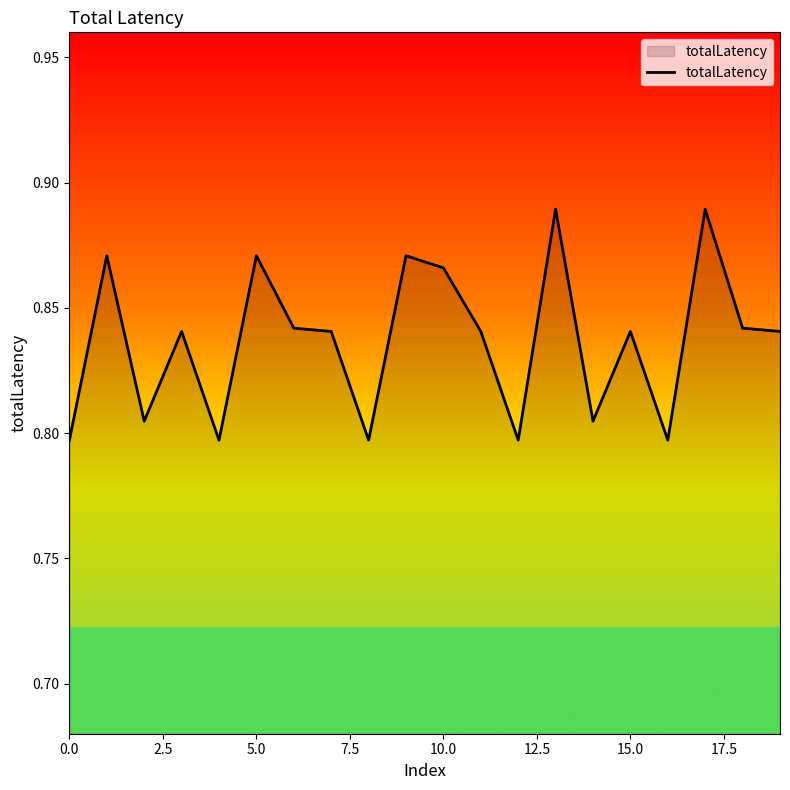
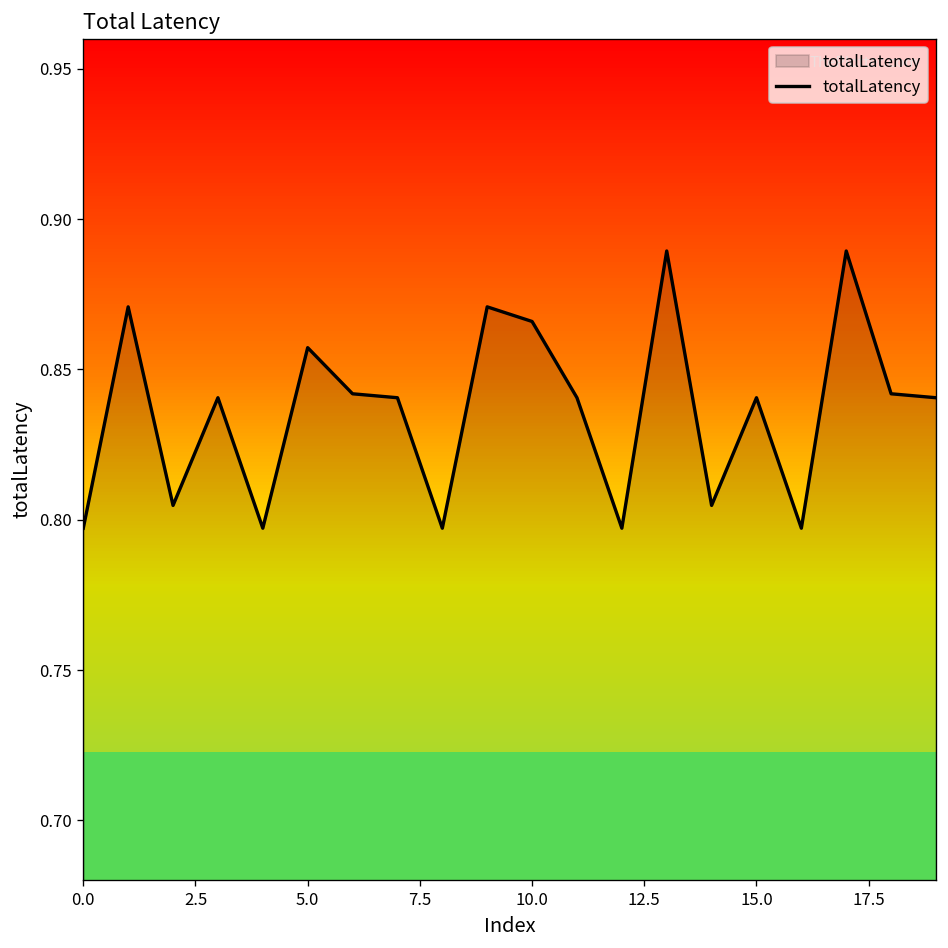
  {
    "0.0": 0.797,
-   "5.0": 0.871,
+   "5.0": 0.857,
    "10.0": 0.866,
    "15.0": 0.841
  }
